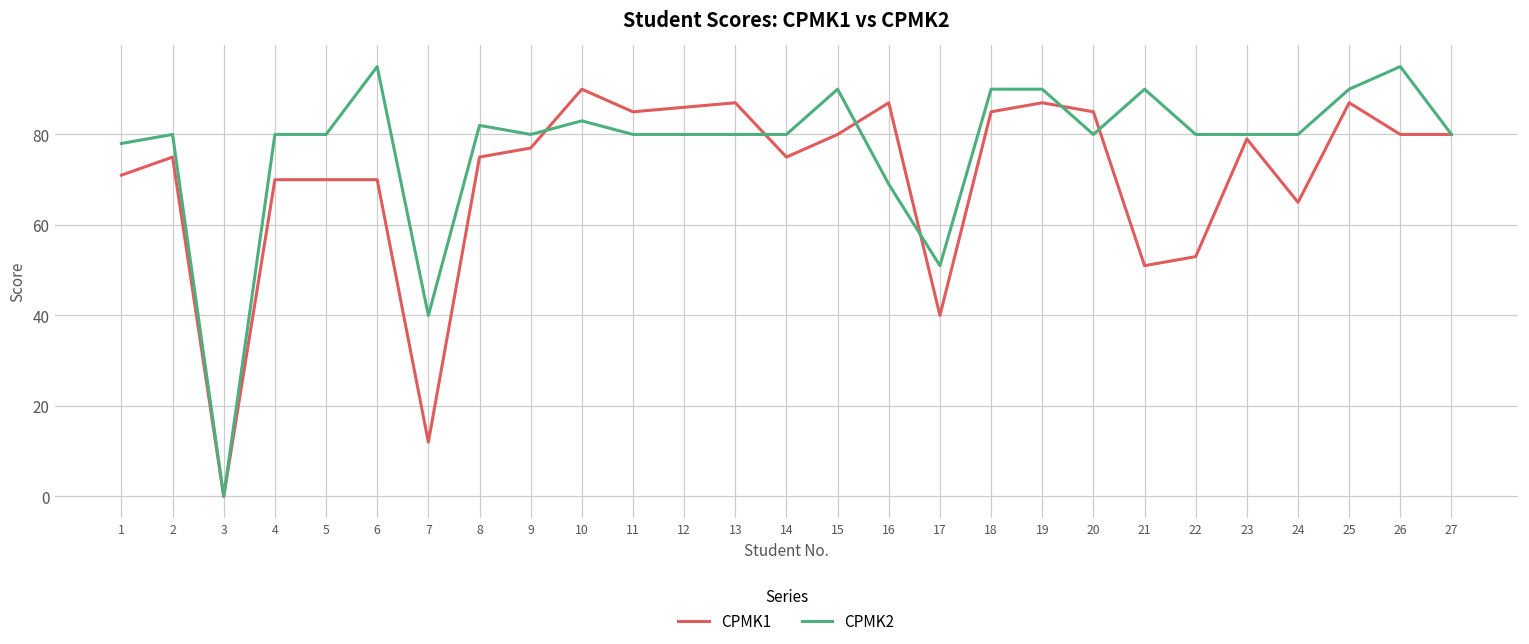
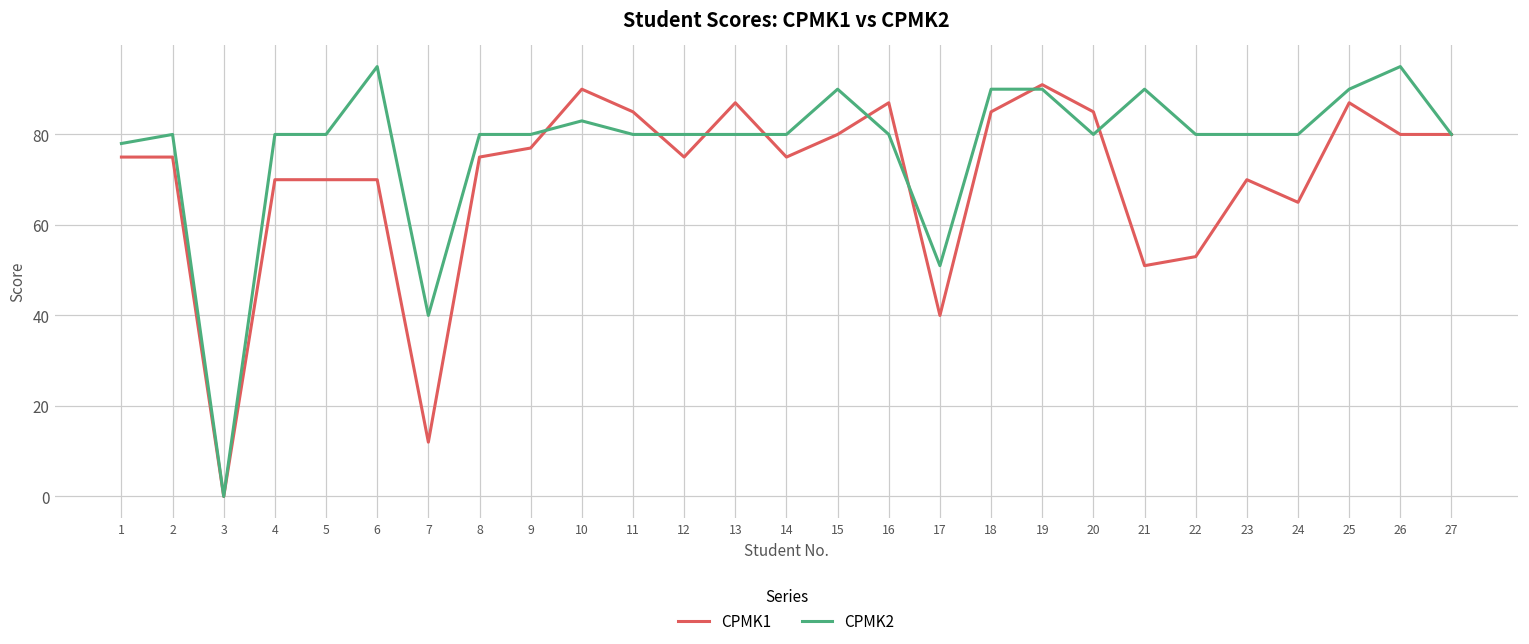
  {
    "CPMK1": {
-     "1": 71,
+     "1": 75,
      "2": 75,
      "4": 70,
      "5": 70,
      "6": 70,
      "7": 12,
      "8": 75,
      "9": 77,
      "10": 90,
      "11": 85,
-     "12": 86,
+     "12": 75,
      "13": 87,
      "14": 75,
      "15": 80,
      "16": 87,
      "17": 40,
      "18": 85,
-     "19": 87,
+     "19": 91,
      "20": 85,
      "21": 51,
      "22": 53,
-     "23": 79,
+     "23": 70,
      "24": 65,
      "25": 87,
      "26": 80
    },
    "CPMK2": {
      "1": 78,
      "2": 80,
      "4": 80,
      "5": 80,
      "6": 95,
      "7": 40,
-     "8": 82,
+     "8": 80,
      "9": 80,
      "10": 83,
      "11": 80,
      "12": 80,
      "13": 80,
      "14": 80,
      "15": 90,
-     "16": 69,
+     "16": 80,
      "17": 51,
      "18": 90,
      "19": 90,
      "20": 80,
      "21": 90,
      "22": 80,
      "23": 80,
      "24": 80,
      "25": 90,
      "26": 95
    }
  }
